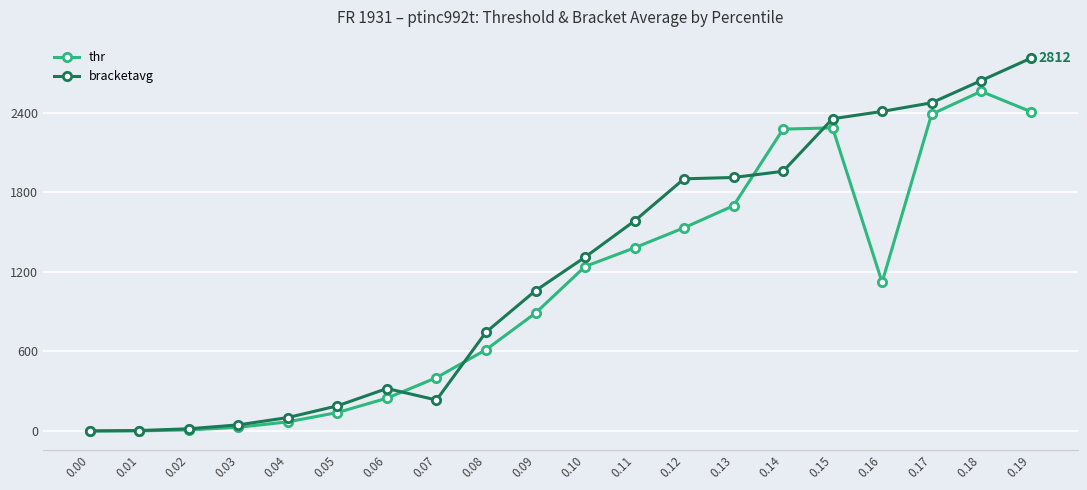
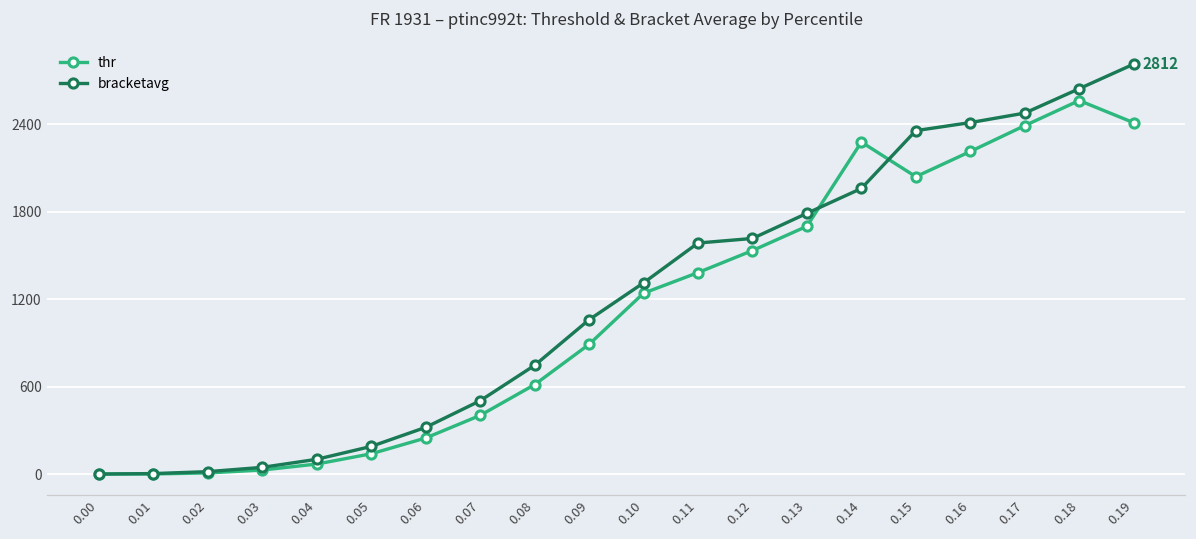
  {
    "thr": {
      "0.04": 70,
      "0.05": 140,
      "0.06": 250,
      "0.07": 400,
      "0.08": 610,
      "0.09": 890,
      "0.10": 1240,
      "0.11": 1380,
      "0.12": 1530,
      "0.13": 1700,
      "0.14": 2280,
-     "0.15": 2290,
-     "0.16": 1120,
+     "0.15": 2040,
+     "0.16": 2210,
      "0.17": 2390,
      "0.18": 2560,
      "0.19": 2410
    },
    "bracketavg": {
      "0.04": 100,
      "0.05": 190,
      "0.06": 320,
-     "0.07": 230,
+     "0.07": 500,
      "0.08": 750,
      "0.09": 1060,
      "0.10": 1310,
      "0.11": 1590,
-     "0.12": 1900,
-     "0.13": 1910,
+     "0.12": 1620,
+     "0.13": 1790,
      "0.14": 1960,
      "0.15": 2360,
      "0.16": 2410,
      "0.17": 2480,
      "0.18": 2640
    }
  }
